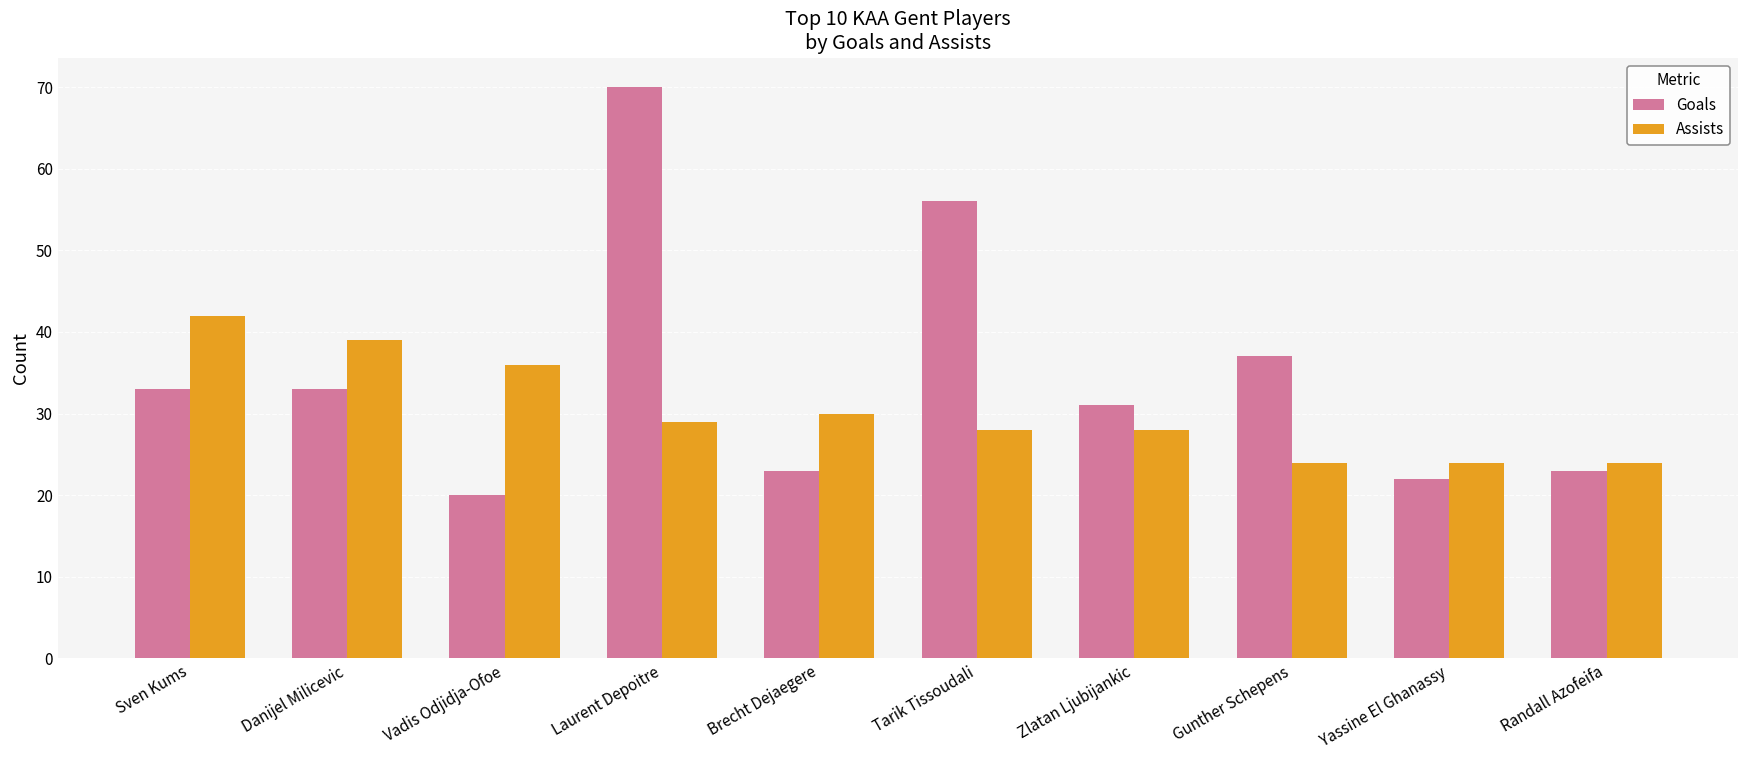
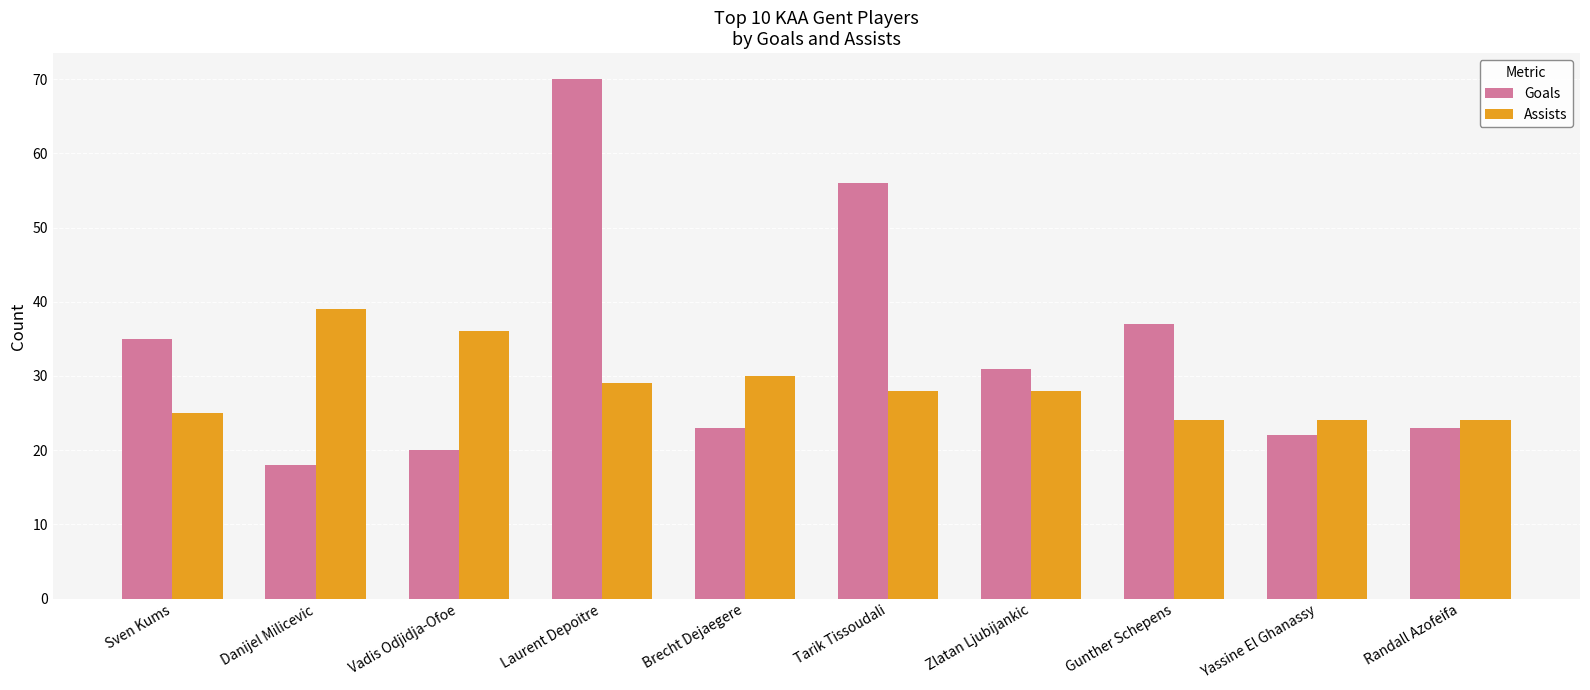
  {
    "Goals": {
-     "Sven Kums": 33,
-     "Danijel Milicevic": 33,
+     "Sven Kums": 35,
+     "Danijel Milicevic": 18,
      "Vadis Odjidja-Ofoe": 20,
      "Laurent Depoitre": 70,
      "Brecht Dejaegere": 23,
      "Tarik Tissoudali": 56,
      "Zlatan Ljubijankic": 31,
      "Gunther Schepens": 37,
      "Yassine El Ghanassy": 22,
      "Randall Azofeifa": 23
    },
    "Assists": {
-     "Sven Kums": 42,
+     "Sven Kums": 25,
      "Danijel Milicevic": 39,
      "Vadis Odjidja-Ofoe": 36,
      "Laurent Depoitre": 29,
      "Brecht Dejaegere": 30,
      "Tarik Tissoudali": 28,
      "Zlatan Ljubijankic": 28,
      "Gunther Schepens": 24,
      "Yassine El Ghanassy": 24,
      "Randall Azofeifa": 24
    }
  }
